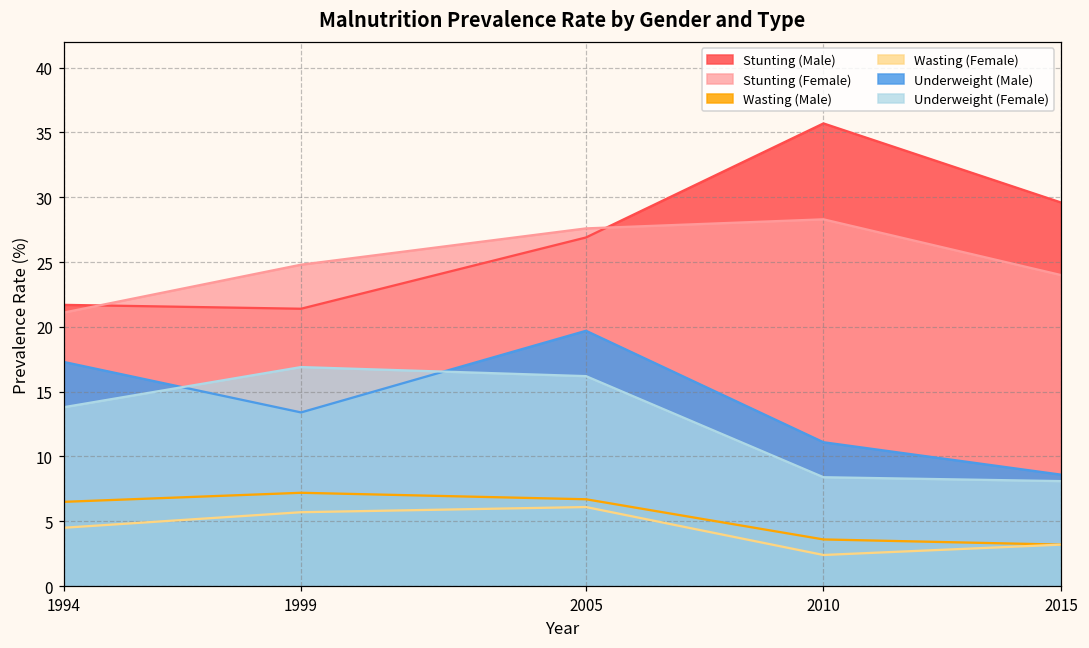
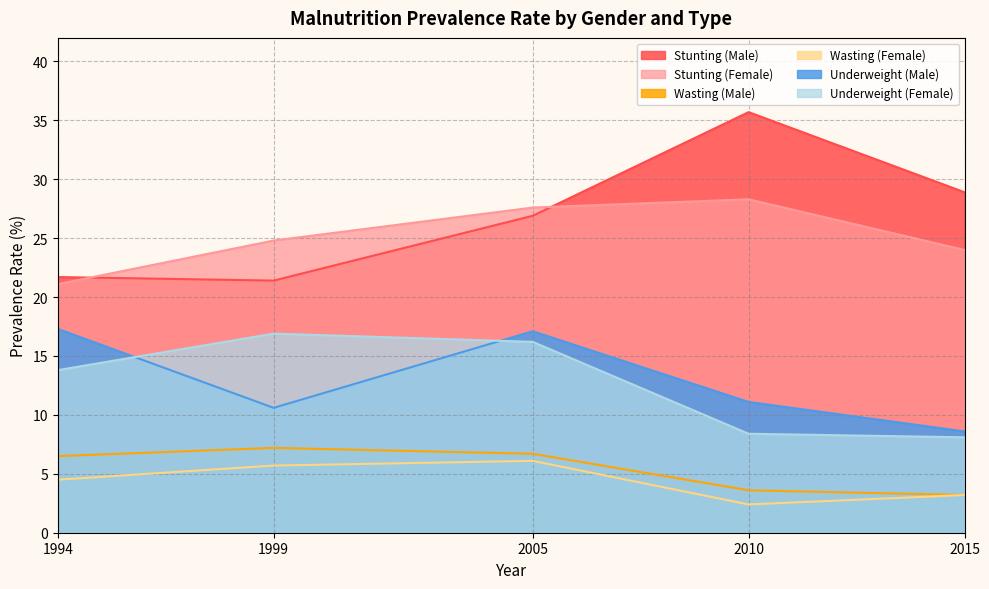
  {
    "Stunting (Male)": {
      "1994": 21.7,
      "1999": 21.4,
      "2005": 26.9,
      "2010": 35.7,
-     "2015": 29.6
+     "2015": 28.9
    },
    "Stunting (Female)": {
      "1994": 21.1,
      "1999": 24.8,
      "2005": 27.6,
      "2010": 28.3,
      "2015": 24.0
    },
    "Wasting (Male)": {
      "1994": 6.5,
      "1999": 7.2,
      "2005": 6.7,
      "2010": 3.6
    },
    "Wasting (Female)": {
      "1994": 4.5,
      "1999": 5.7,
      "2005": 6.1,
      "2010": 2.4
    },
    "Underweight (Male)": {
      "1994": 17.3,
-     "1999": 13.4,
-     "2005": 19.7,
+     "1999": 10.6,
+     "2005": 17.1,
      "2010": 11.1,
      "2015": 8.6
    },
    "Underweight (Female)": {
      "1994": 13.8,
      "1999": 16.9,
      "2005": 16.2,
      "2010": 8.4,
      "2015": 8.1
    }
  }
